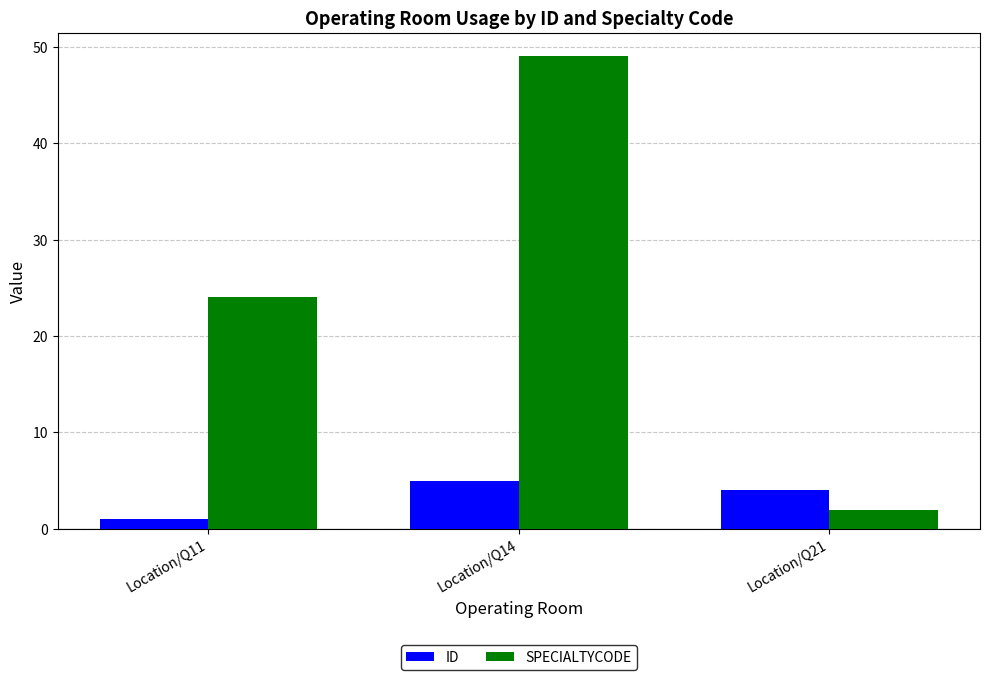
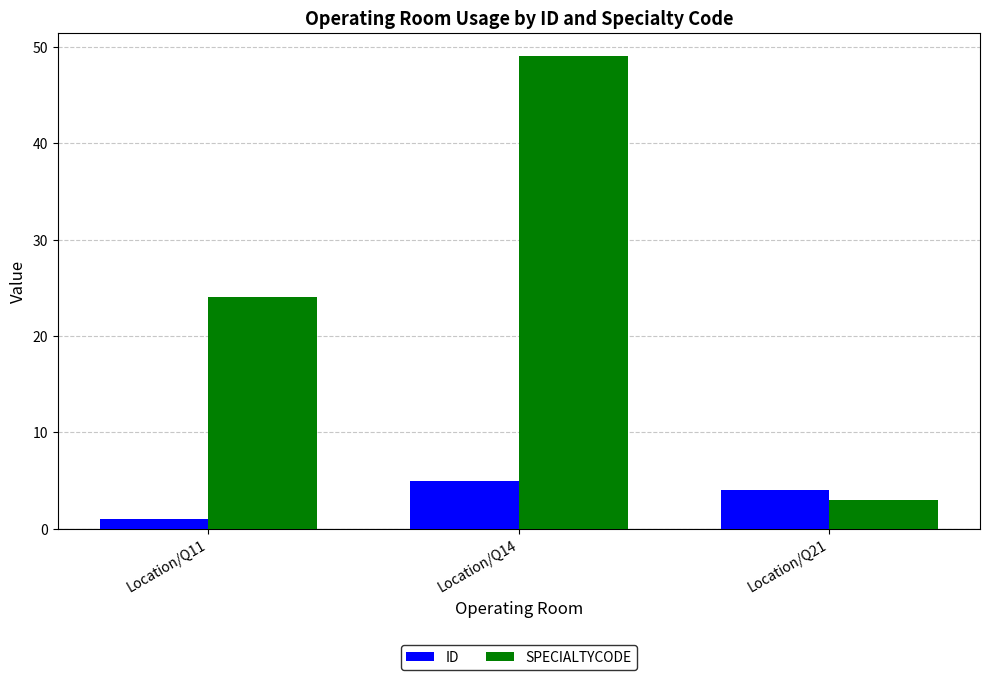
  {
    "ID": {
      "Location/Q11": 1,
      "Location/Q14": 5,
      "Location/Q21": 4
    },
    "SPECIALTYCODE": {
      "Location/Q11": 24,
      "Location/Q14": 49,
-     "Location/Q21": 2
+     "Location/Q21": 3
    }
  }
